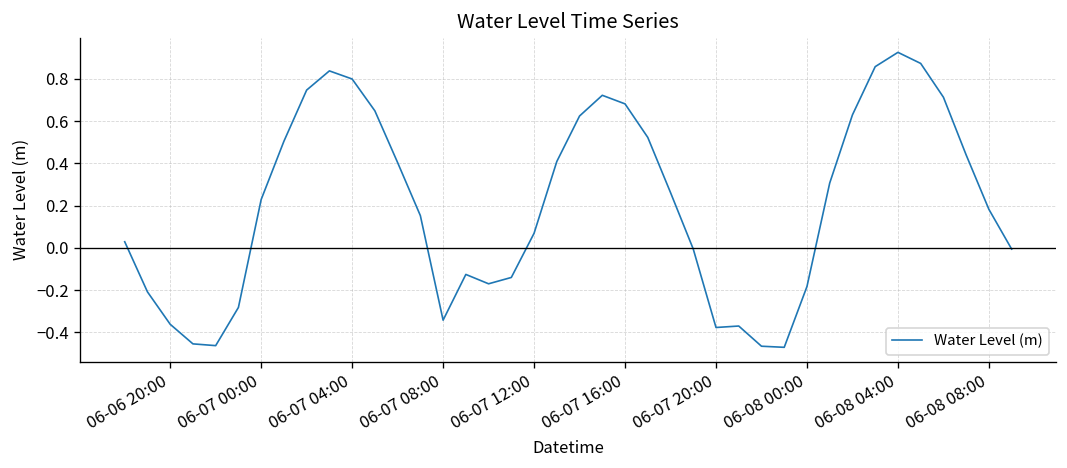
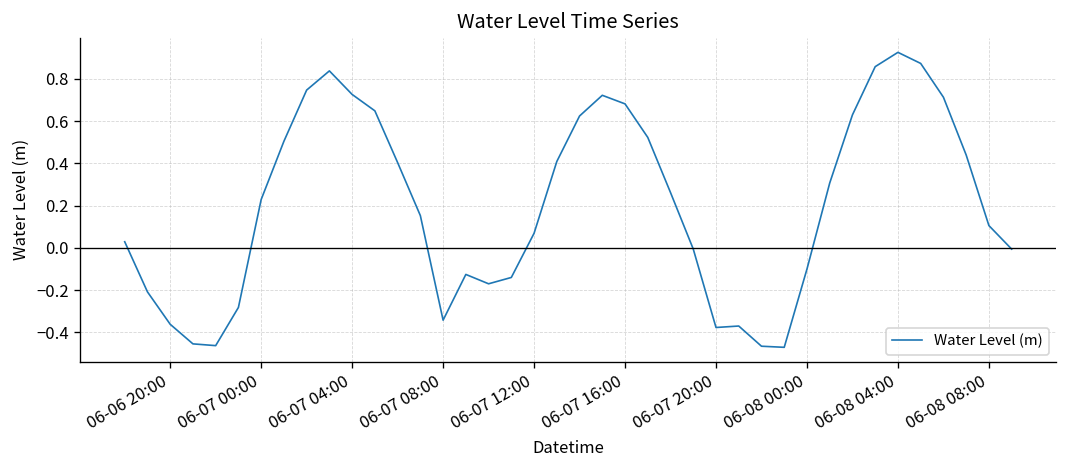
  {
    "06-06 20:00": -0.36,
    "06-07 00:00": 0.23,
-   "06-07 04:00": 0.80,
+   "06-07 04:00": 0.73,
    "06-07 08:00": -0.34,
    "06-07 12:00": 0.07,
    "06-07 16:00": 0.68,
    "06-07 20:00": -0.38,
-   "06-08 00:00": -0.18,
+   "06-08 00:00": -0.10,
    "06-08 04:00": 0.93,
-   "06-08 08:00": 0.18
+   "06-08 08:00": 0.11
  }
